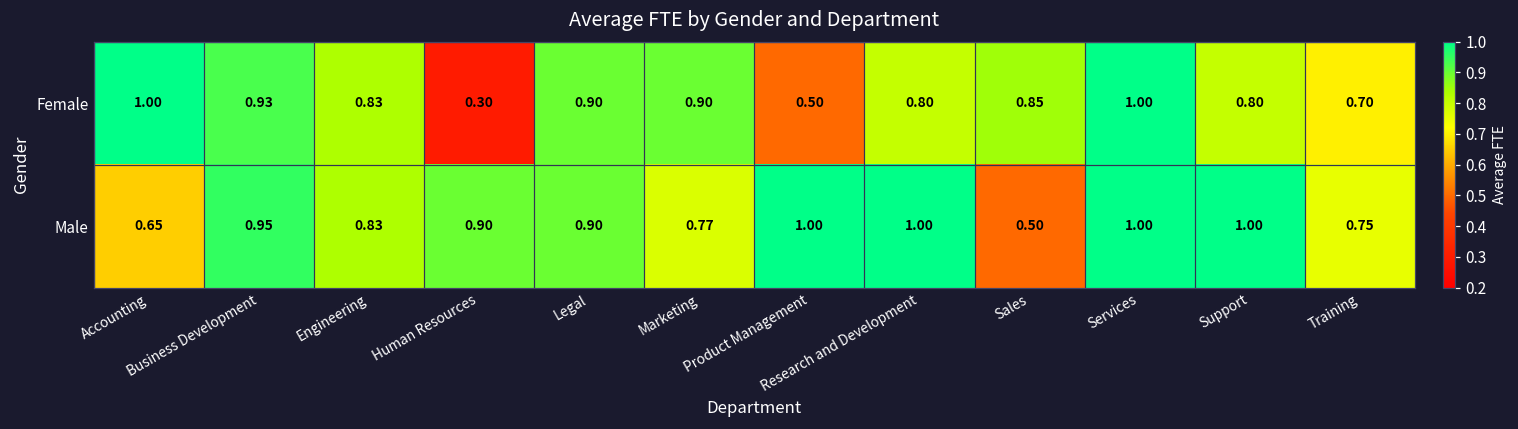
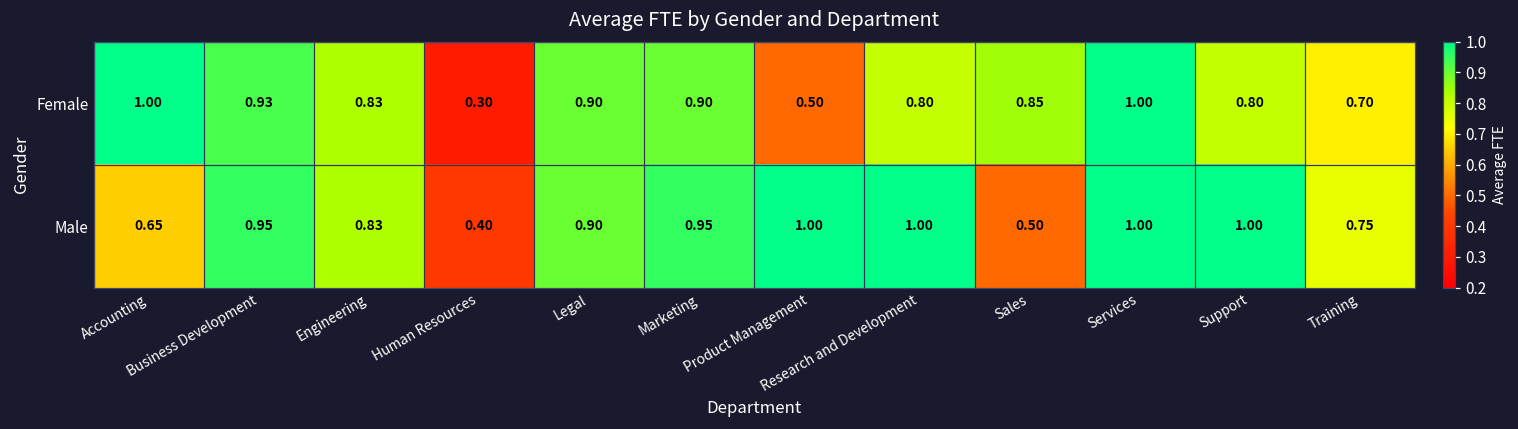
  {
    "Female": {
      "Accounting": 1.00,
      "Business Development": 0.93,
      "Engineering": 0.83,
      "Human Resources": 0.30,
      "Legal": 0.90,
      "Marketing": 0.90,
      "Product Management": 0.50,
      "Research and Development": 0.80,
      "Sales": 0.85,
      "Services": 1.00,
      "Support": 0.80,
      "Training": 0.70
    },
    "Male": {
      "Accounting": 0.65,
      "Business Development": 0.95,
      "Engineering": 0.83,
-     "Human Resources": 0.90,
+     "Human Resources": 0.40,
      "Legal": 0.90,
-     "Marketing": 0.77,
+     "Marketing": 0.95,
      "Product Management": 1.00,
      "Research and Development": 1.00,
      "Sales": 0.50,
      "Services": 1.00,
      "Support": 1.00,
      "Training": 0.75
    }
  }
